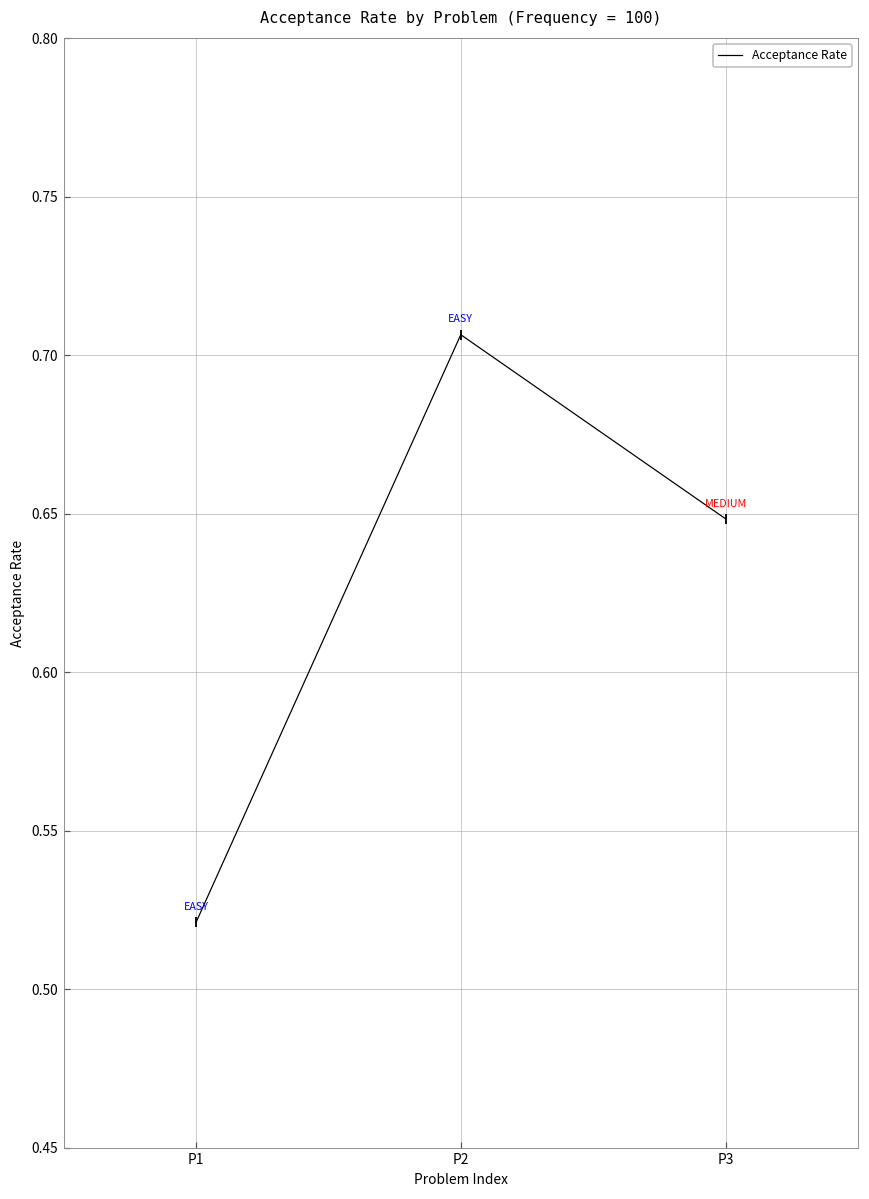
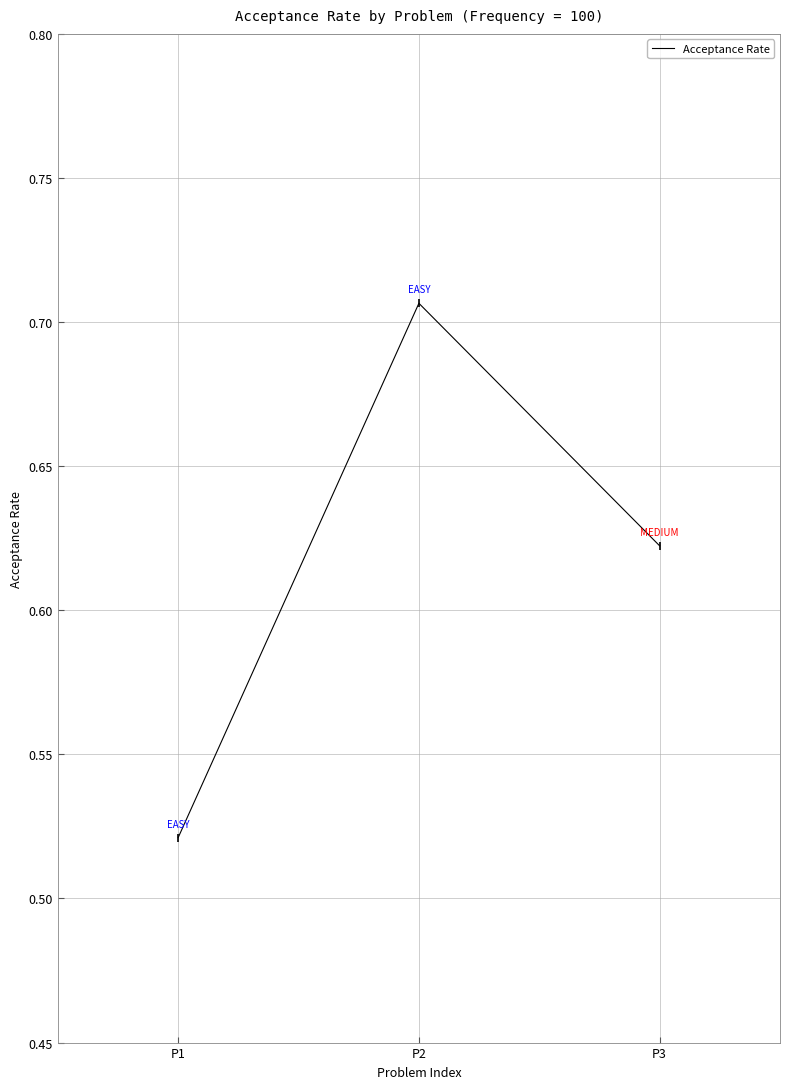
  {
    "P1": 0.521,
    "P2": 0.707,
-   "P3": 0.648
+   "P3": 0.622
  }
